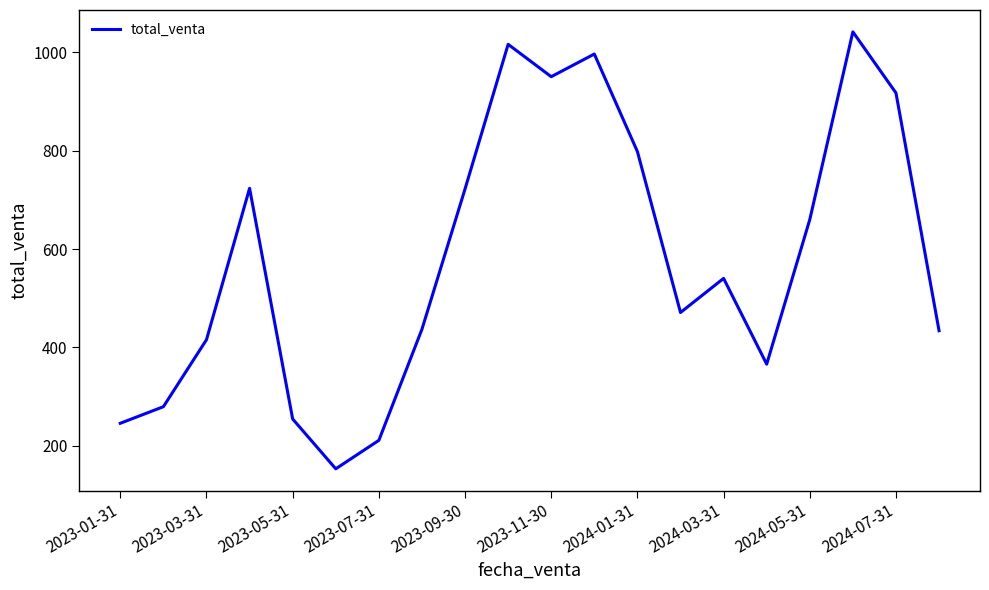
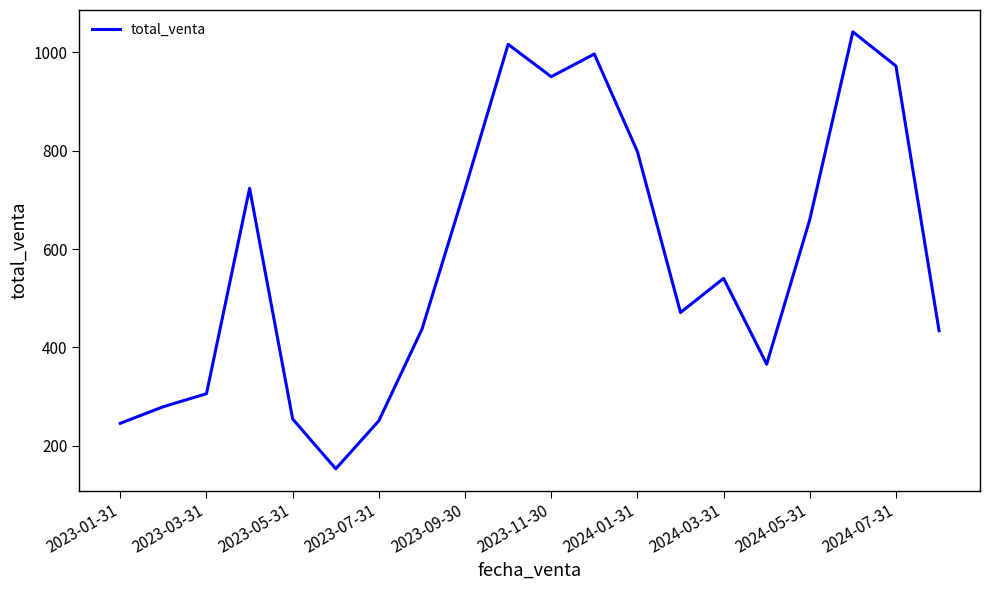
  {
    "2023-01-31": 250,
-   "2023-03-31": 420,
+   "2023-03-31": 310,
    "2023-05-31": 250,
-   "2023-07-31": 210,
+   "2023-07-31": 250,
    "2023-09-30": 720,
    "2023-11-30": 950,
    "2024-01-31": 800,
    "2024-03-31": 540,
    "2024-05-31": 660,
-   "2024-07-31": 920
+   "2024-07-31": 970
  }
